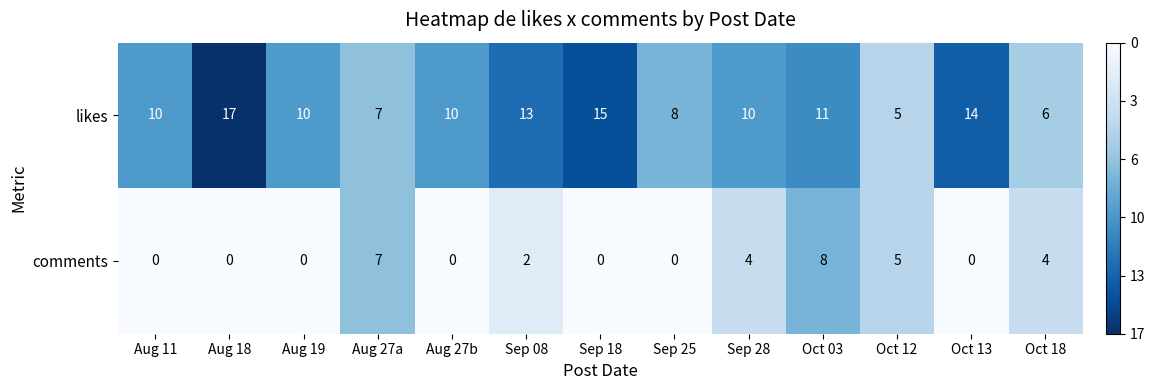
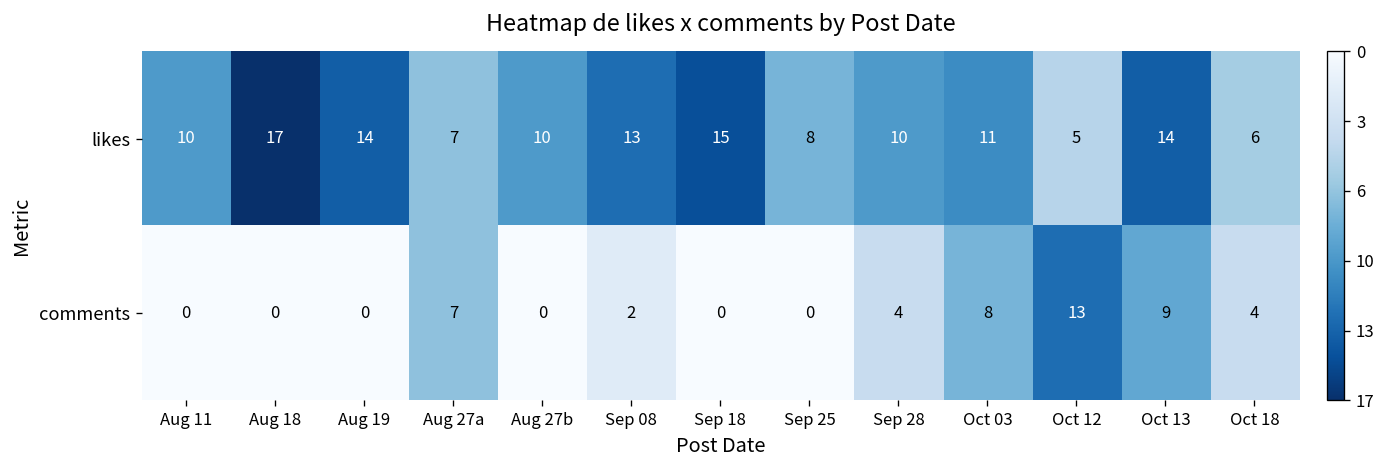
  {
    "likes": {
      "Aug 11": 10,
      "Aug 18": 17,
-     "Aug 19": 10,
+     "Aug 19": 14,
      "Aug 27a": 7,
      "Aug 27b": 10,
      "Sep 08": 13,
      "Sep 18": 15,
      "Sep 25": 8,
      "Sep 28": 10,
      "Oct 03": 11,
      "Oct 12": 5,
      "Oct 13": 14,
      "Oct 18": 6
    },
    "comments": {
      "Aug 11": 0,
      "Aug 18": 0,
      "Aug 19": 0,
      "Aug 27a": 7,
      "Aug 27b": 0,
      "Sep 08": 2,
      "Sep 18": 0,
      "Sep 25": 0,
      "Sep 28": 4,
      "Oct 03": 8,
-     "Oct 12": 5,
-     "Oct 13": 0,
+     "Oct 12": 13,
+     "Oct 13": 9,
      "Oct 18": 4
    }
  }
